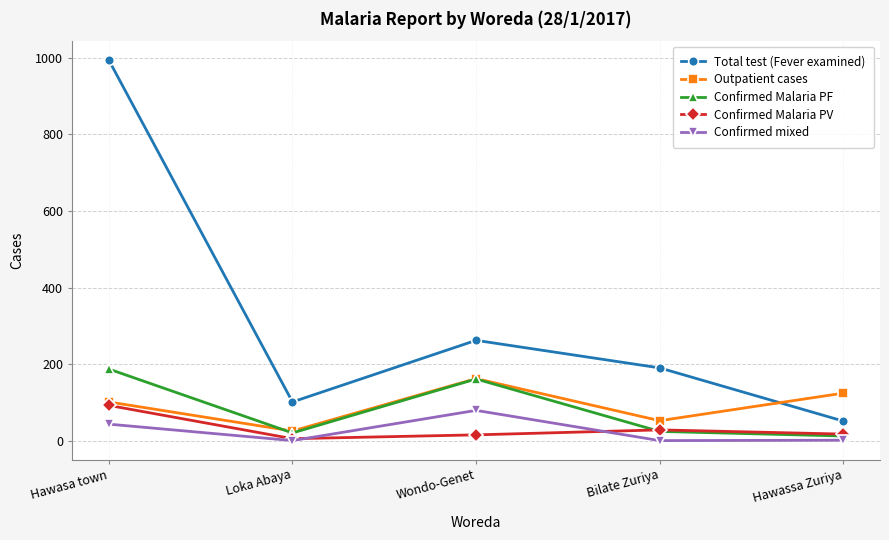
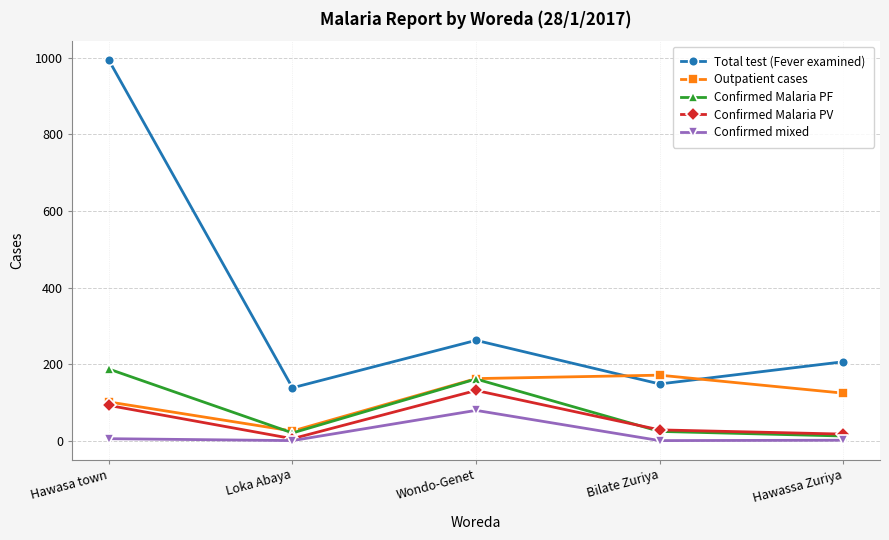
  {
    "Total test (Fever examined)": {
      "Hawasa town": 990,
-     "Loka Abaya": 100,
+     "Loka Abaya": 140,
      "Wondo-Genet": 260,
-     "Bilate Zuriya": 190,
-     "Hawassa Zuriya": 50
+     "Bilate Zuriya": 150,
+     "Hawassa Zuriya": 210
    },
    "Outpatient cases": {
      "Hawasa town": 100,
-     "Bilate Zuriya": 50,
+     "Bilate Zuriya": 170,
      "Hawassa Zuriya": 120
    },
    "Confirmed Malaria PF": {
      "Hawasa town": 190
    },
    "Confirmed Malaria PV": {
      "Hawasa town": 90,
-     "Wondo-Genet": 20
+     "Wondo-Genet": 130
    },
    "Confirmed mixed": {
-     "Hawasa town": 40,
+     "Hawasa town": 10,
      "Wondo-Genet": 80,
      "Bilate Zuriya": 0,
      "Hawassa Zuriya": 0
    }
  }
